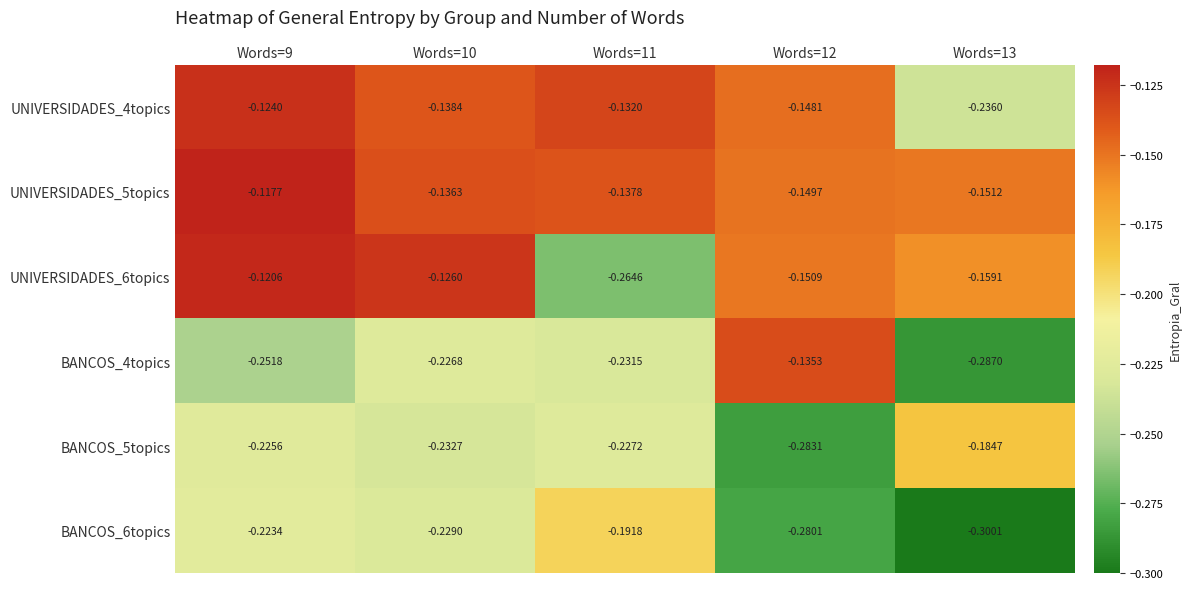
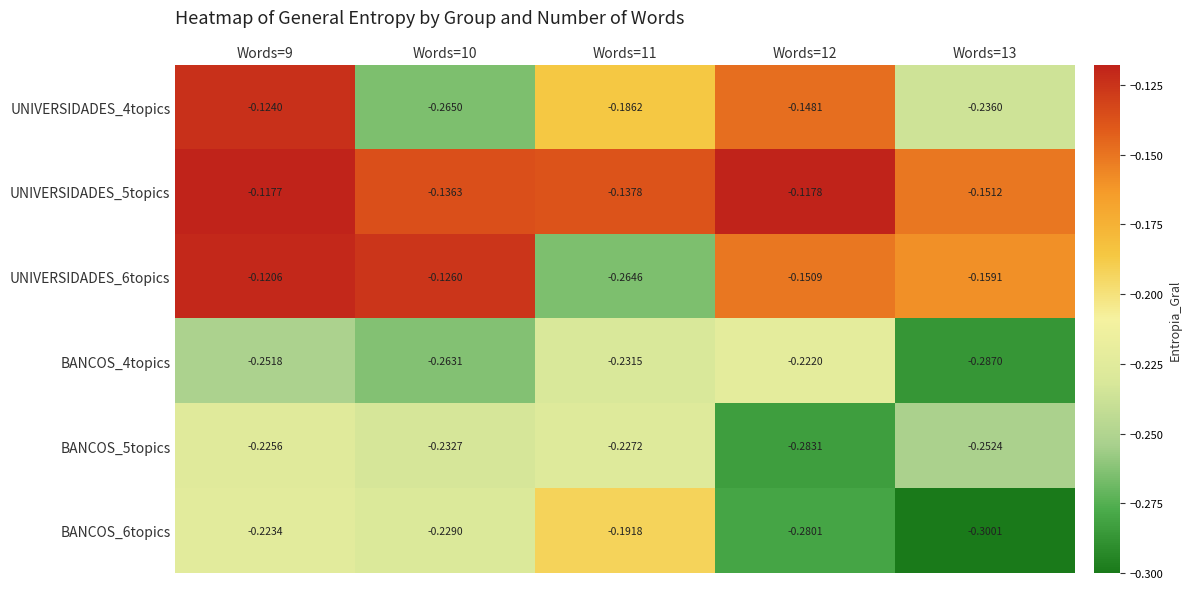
  {
    "UNIVERSIDADES_4topics": {
      "Words=9": -0.1240,
-     "Words=10": -0.1384,
-     "Words=11": -0.1320,
+     "Words=10": -0.2650,
+     "Words=11": -0.1862,
      "Words=12": -0.1481,
      "Words=13": -0.2360
    },
    "UNIVERSIDADES_5topics": {
      "Words=9": -0.1177,
      "Words=10": -0.1363,
      "Words=11": -0.1378,
-     "Words=12": -0.1497,
+     "Words=12": -0.1178,
      "Words=13": -0.1512
    },
    "UNIVERSIDADES_6topics": {
      "Words=9": -0.1206,
      "Words=10": -0.1260,
      "Words=11": -0.2646,
      "Words=12": -0.1509,
      "Words=13": -0.1591
    },
    "BANCOS_4topics": {
      "Words=9": -0.2518,
-     "Words=10": -0.2268,
+     "Words=10": -0.2631,
      "Words=11": -0.2315,
-     "Words=12": -0.1353,
+     "Words=12": -0.2220,
      "Words=13": -0.2870
    },
    "BANCOS_5topics": {
      "Words=9": -0.2256,
      "Words=10": -0.2327,
      "Words=11": -0.2272,
      "Words=12": -0.2831,
-     "Words=13": -0.1847
+     "Words=13": -0.2524
    },
    "BANCOS_6topics": {
      "Words=9": -0.2234,
      "Words=10": -0.2290,
      "Words=11": -0.1918,
      "Words=12": -0.2801,
      "Words=13": -0.3001
    }
  }
